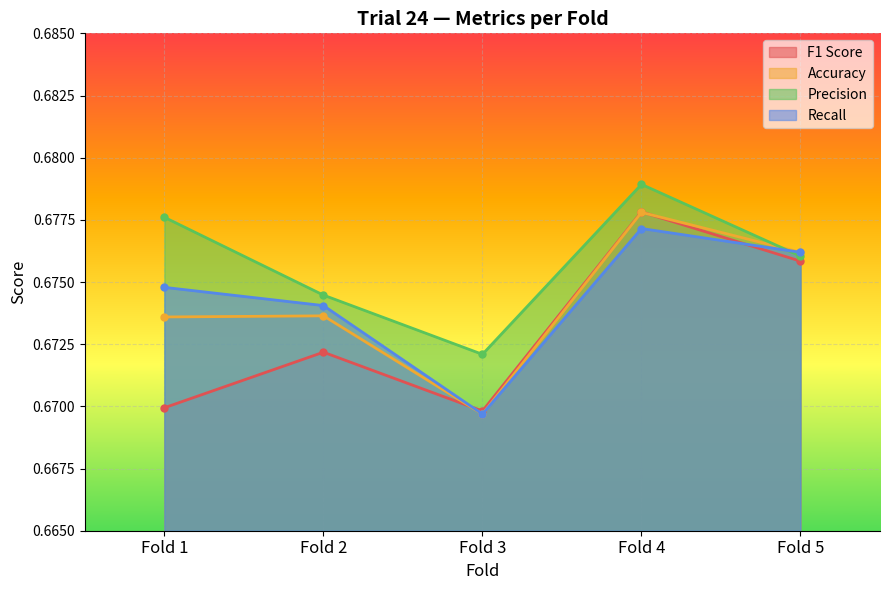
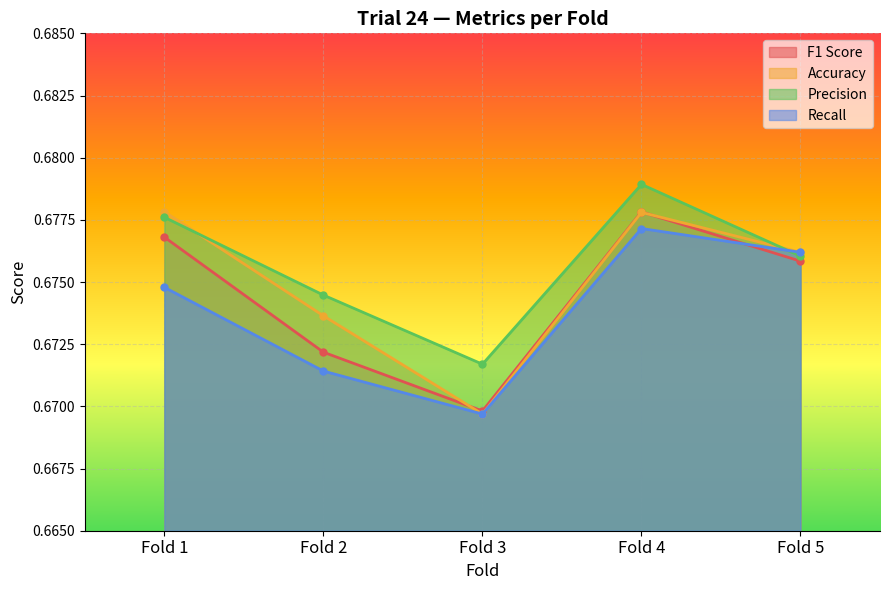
  {
    "F1 Score": {
-     "Fold 1": 0.6699,
+     "Fold 1": 0.6768,
      "Fold 2": 0.6722,
      "Fold 3": 0.6698,
      "Fold 5": 0.6758
    },
    "Accuracy": {
-     "Fold 1": 0.6736,
+     "Fold 1": 0.6778,
      "Fold 2": 0.6736
    },
    "Precision": {
      "Fold 1": 0.6776,
      "Fold 2": 0.6745,
-     "Fold 3": 0.6721,
+     "Fold 3": 0.6717,
      "Fold 4": 0.6789,
      "Fold 5": 0.6760
    },
    "Recall": {
      "Fold 1": 0.6748,
-     "Fold 2": 0.6741,
+     "Fold 2": 0.6714,
      "Fold 4": 0.6772
    }
  }
